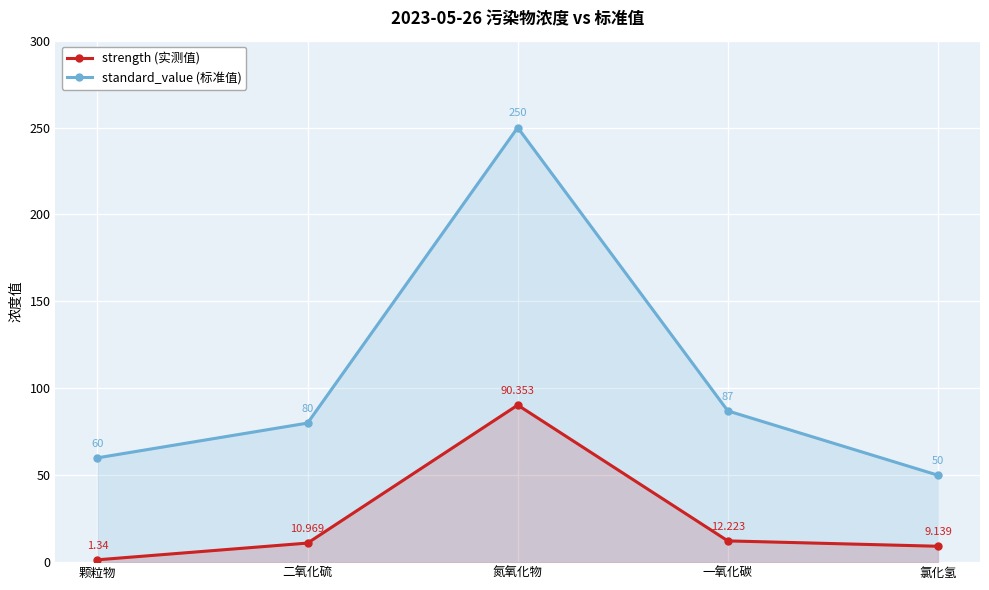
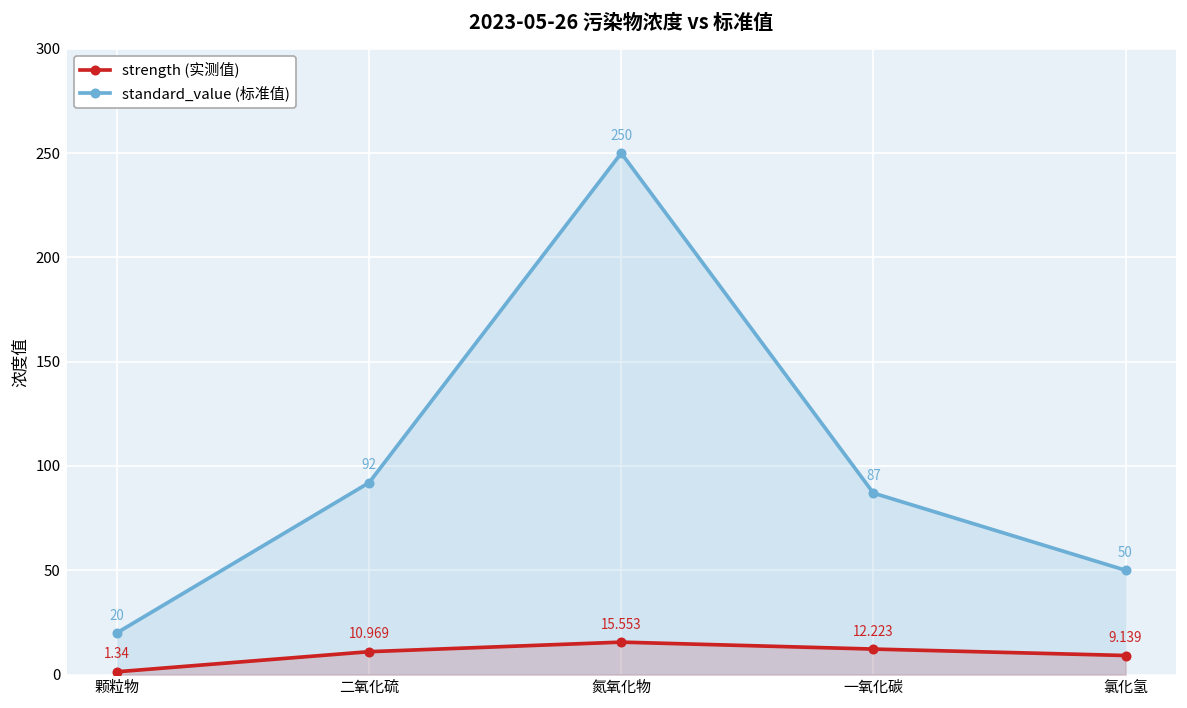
  {
    "strength (实测值)": {
      "颗粒物": 1.34,
      "二氧化硫": 10.969,
-     "氮氧化物": 90.353,
+     "氮氧化物": 15.553,
      "一氧化碳": 12.223,
      "氯化氢": 9.139
    },
    "standard_value (标准值)": {
-     "颗粒物": 60,
-     "二氧化硫": 80,
+     "颗粒物": 20,
+     "二氧化硫": 92,
      "氮氧化物": 250,
      "一氧化碳": 87,
      "氯化氢": 50
    }
  }
